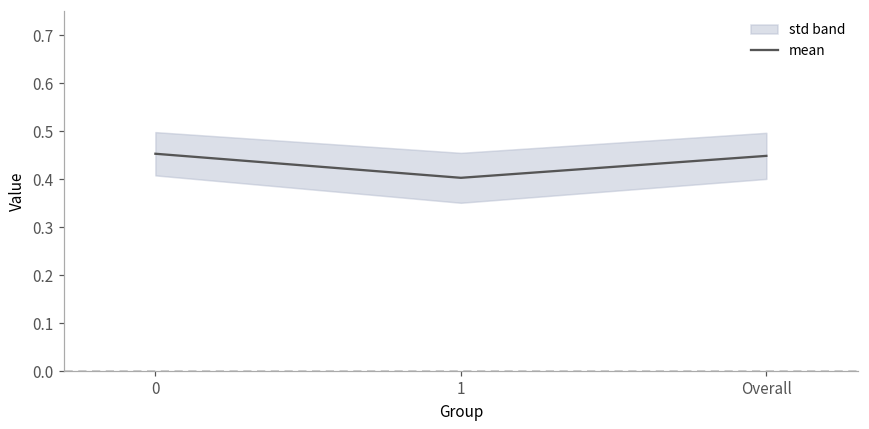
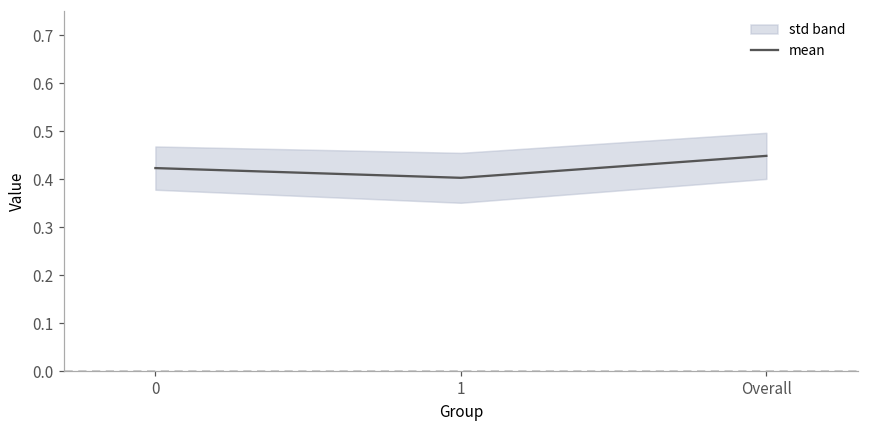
  {
    "mean": {
-     "0": 0.45,
+     "0": 0.42,
      "1": 0.40,
      "Overall": 0.45
    }
  }
